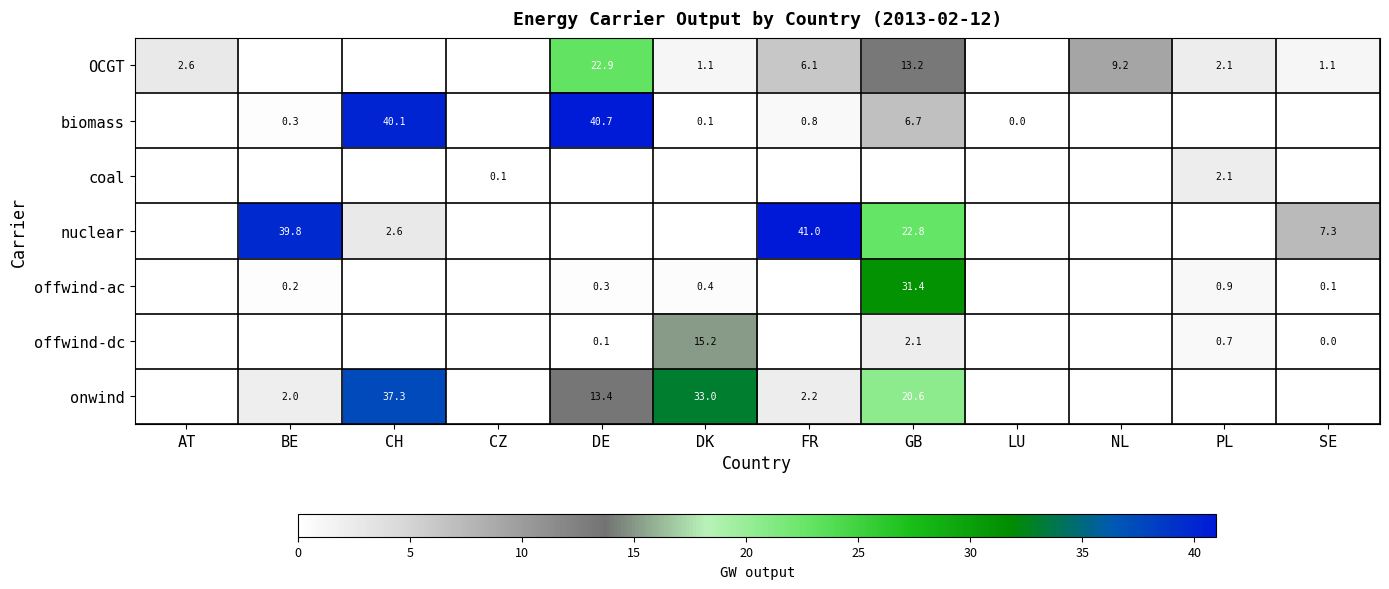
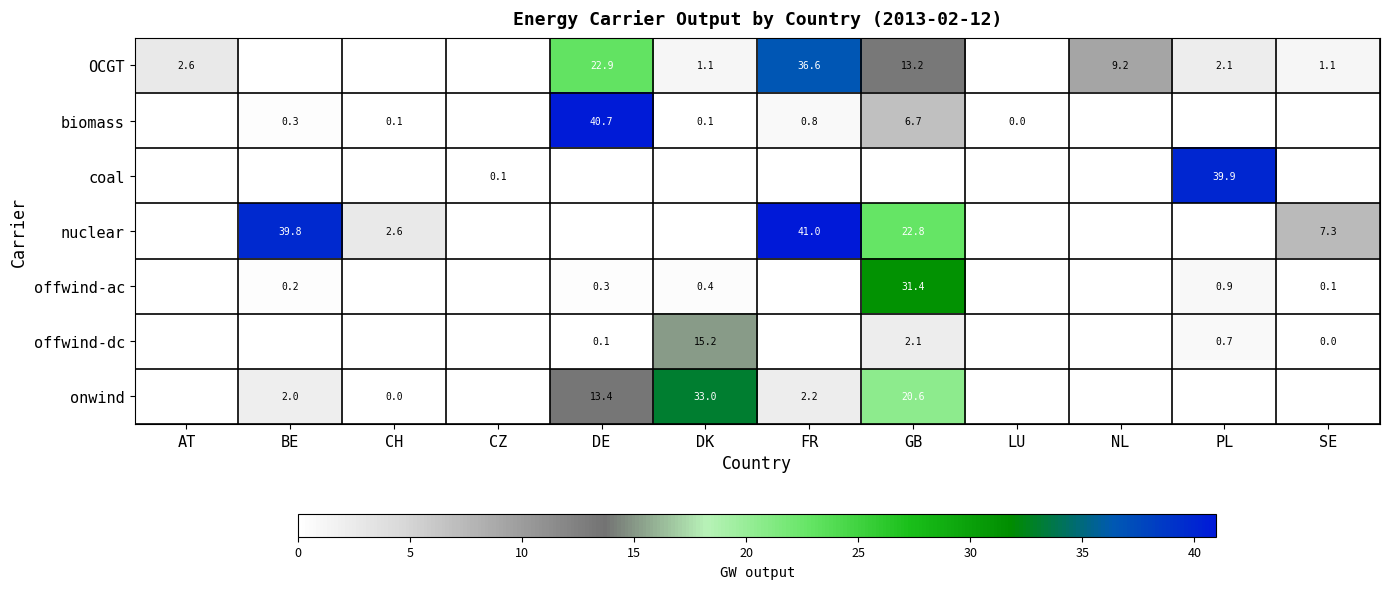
  {
    "OCGT": {
      "AT": 2.6,
      "DE": 22.9,
      "DK": 1.1,
-     "FR": 6.1,
+     "FR": 36.6,
      "GB": 13.2,
      "NL": 9.2,
      "PL": 2.1,
      "SE": 1.1
    },
    "biomass": {
      "BE": 0.3,
-     "CH": 40.1,
+     "CH": 0.1,
      "DE": 40.7,
      "DK": 0.1,
      "FR": 0.8,
      "GB": 6.7,
      "LU": 0.0
    },
    "coal": {
      "CZ": 0.1,
-     "PL": 2.1
+     "PL": 39.9
    },
    "nuclear": {
      "BE": 39.8,
      "CH": 2.6,
      "FR": 41.0,
      "GB": 22.8,
      "SE": 7.3
    },
    "offwind-ac": {
      "BE": 0.2,
      "DE": 0.3,
      "DK": 0.4,
      "GB": 31.4,
      "PL": 0.9,
      "SE": 0.1
    },
    "offwind-dc": {
      "DE": 0.1,
      "DK": 15.2,
      "GB": 2.1,
      "PL": 0.7,
      "SE": 0.0
    },
    "onwind": {
      "BE": 2.0,
-     "CH": 37.3,
+     "CH": 0.0,
      "DE": 13.4,
      "DK": 33.0,
      "FR": 2.2,
      "GB": 20.6
    }
  }
